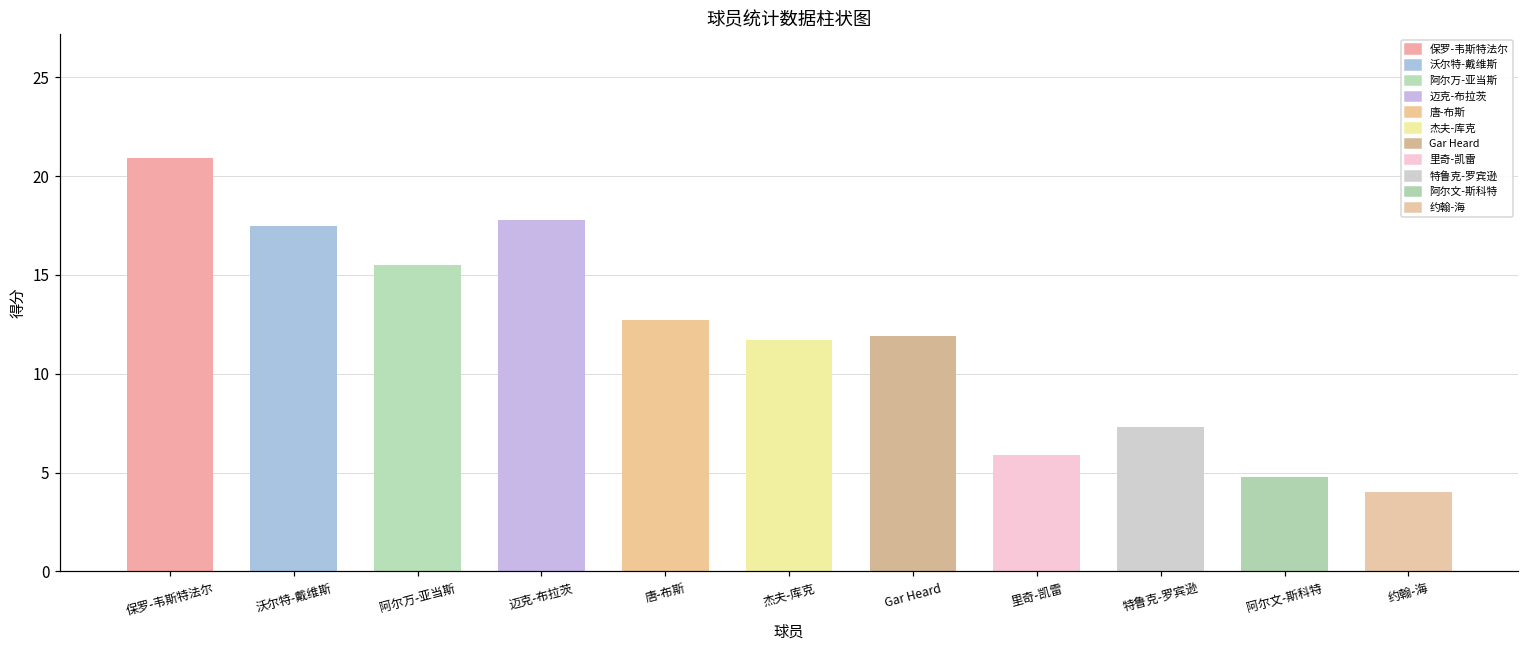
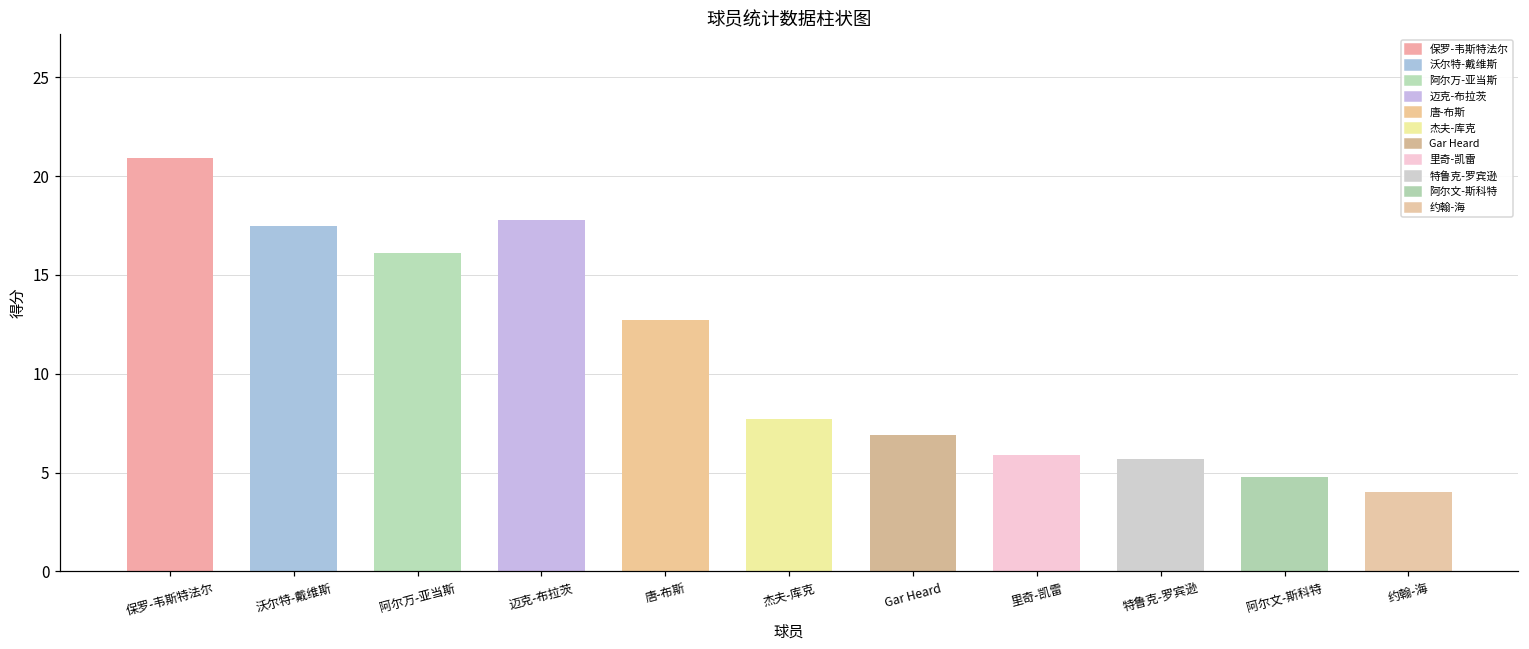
  {
    "保罗-韦斯特法尔": 20.9,
    "沃尔特-戴维斯": 17.5,
-   "阿尔万-亚当斯": 15.5,
+   "阿尔万-亚当斯": 16.1,
    "迈克-布拉茨": 17.8,
    "唐-布斯": 12.7,
-   "杰夫-库克": 11.7,
-   "Gar Heard": 11.9,
+   "杰夫-库克": 7.7,
+   "Gar Heard": 6.9,
    "里奇-凯雷": 5.9,
-   "特鲁克-罗宾逊": 7.3,
+   "特鲁克-罗宾逊": 5.7,
    "阿尔文-斯科特": 4.8,
    "约翰-海": 4.0
  }
